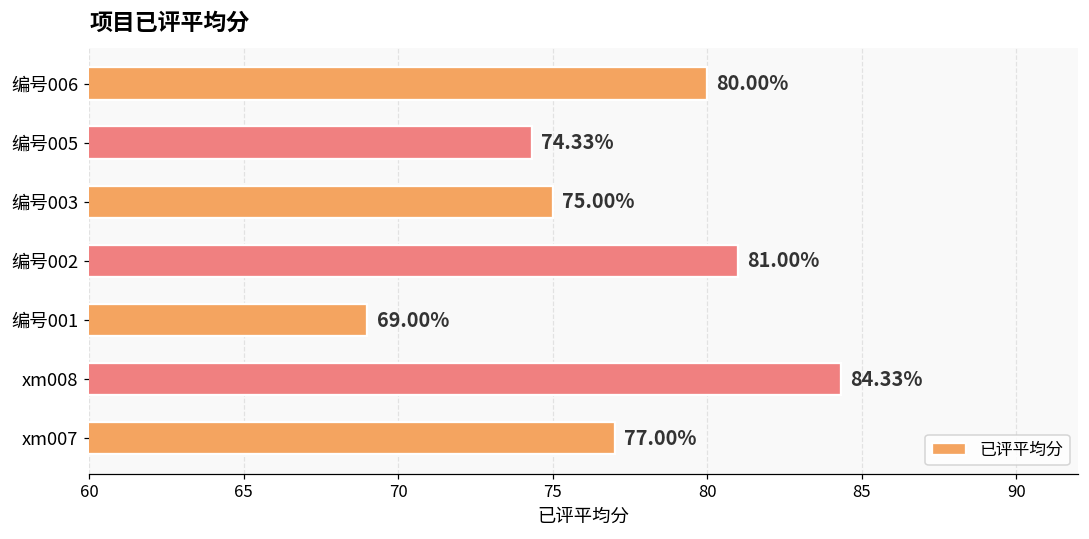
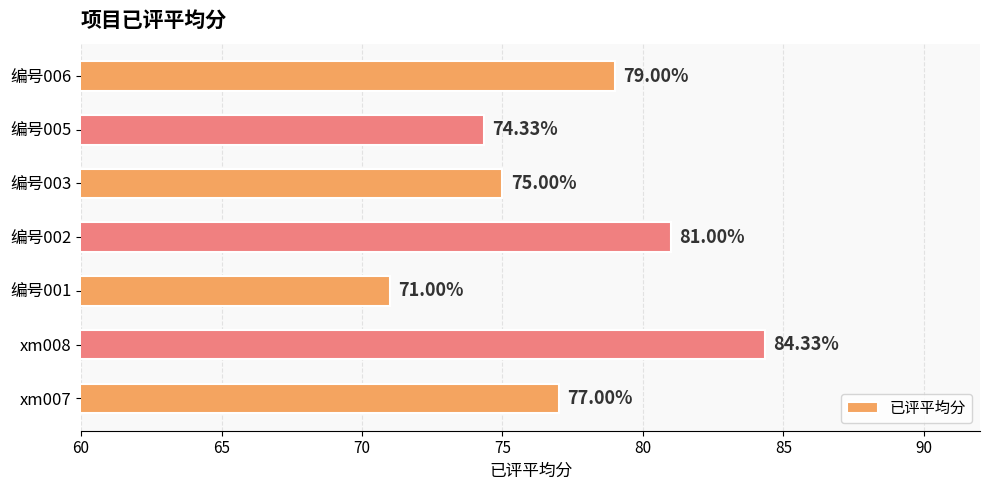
  {
-   "编号006": "80.00%",
+   "编号006": "79.00%",
    "编号005": "74.33%",
    "编号003": "75.00%",
    "编号002": "81.00%",
-   "编号001": "69.00%",
+   "编号001": "71.00%",
    "xm008": "84.33%",
    "xm007": "77.00%"
  }
